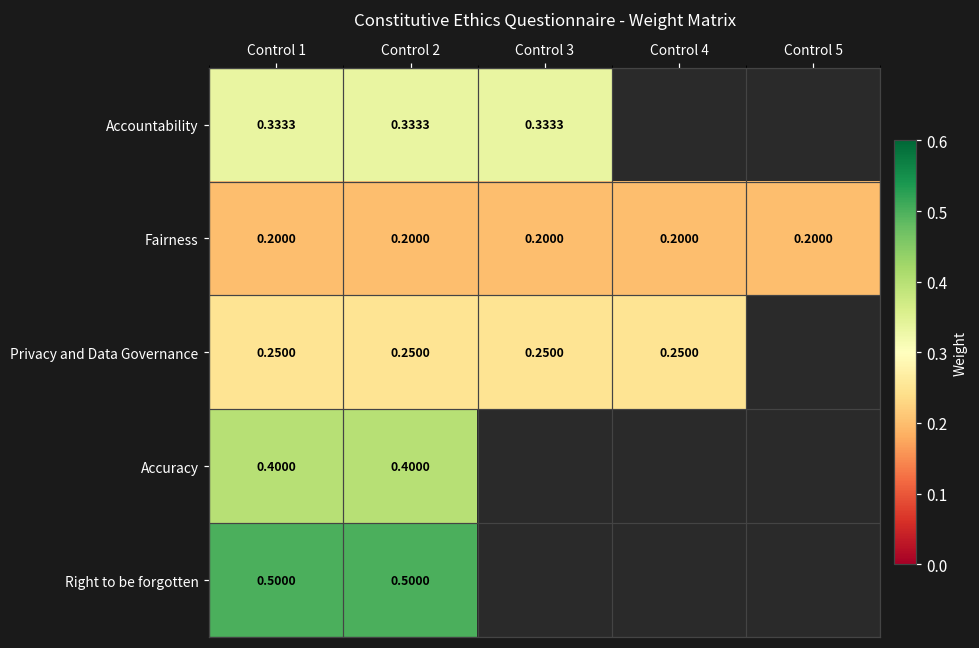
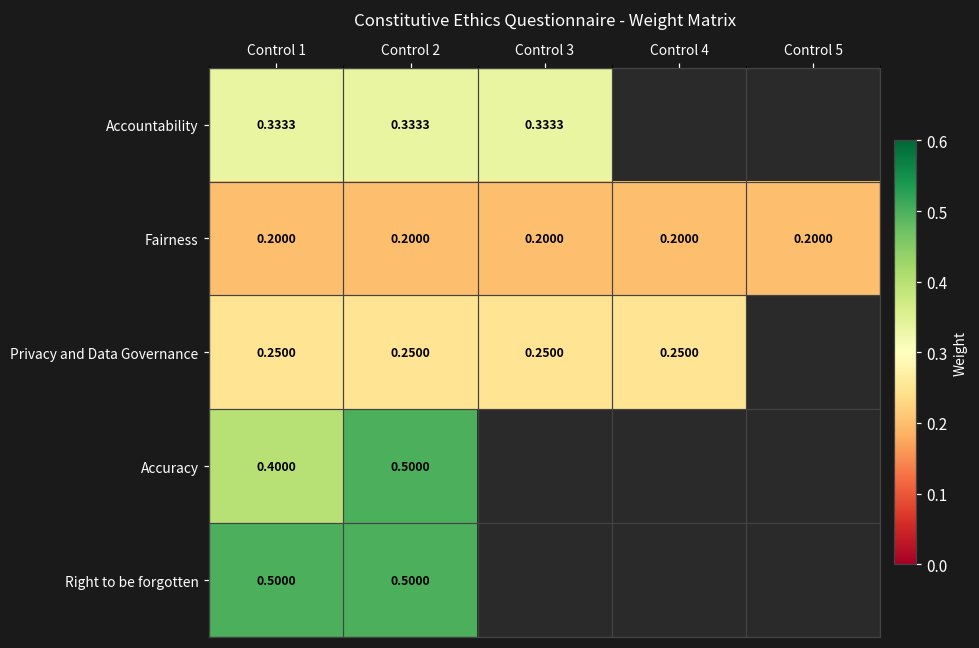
  {
    "Accountability": {
      "Control 1": 0.3333,
      "Control 2": 0.3333,
      "Control 3": 0.3333
    },
    "Fairness": {
      "Control 1": 0.2000,
      "Control 2": 0.2000,
      "Control 3": 0.2000,
      "Control 4": 0.2000,
      "Control 5": 0.2000
    },
    "Privacy and Data Governance": {
      "Control 1": 0.2500,
      "Control 2": 0.2500,
      "Control 3": 0.2500,
      "Control 4": 0.2500
    },
    "Accuracy": {
      "Control 1": 0.4000,
-     "Control 2": 0.4000
+     "Control 2": 0.5000
    },
    "Right to be forgotten": {
      "Control 1": 0.5000,
      "Control 2": 0.5000
    }
  }
